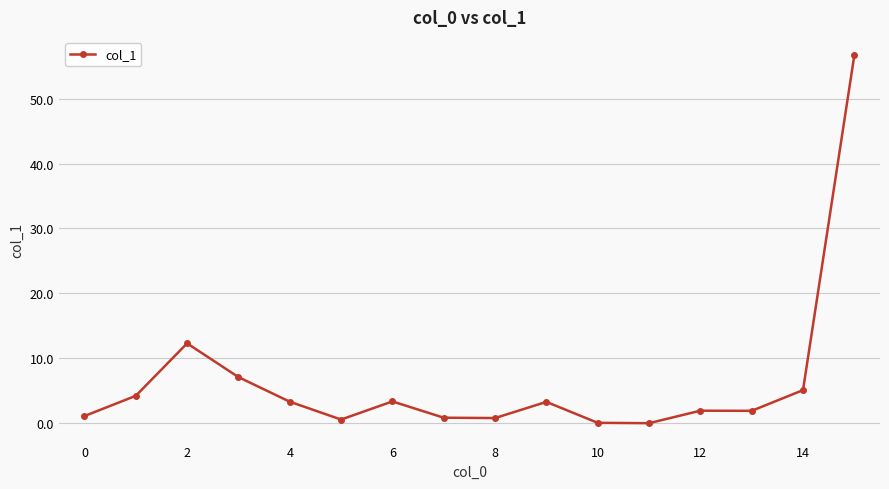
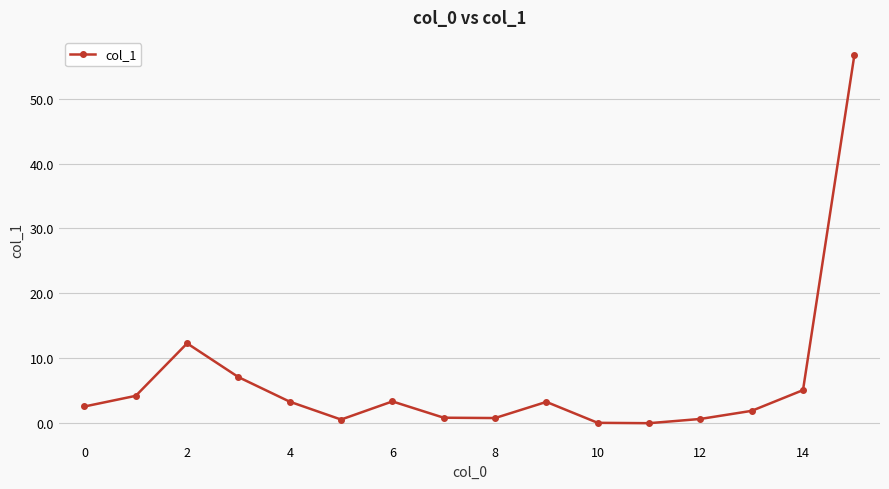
  {
-   "0": 1,
+   "0": 3,
    "2": 12,
    "4": 3,
    "6": 3,
    "8": 1,
    "10": 0,
-   "12": 2,
+   "12": 1,
    "14": 5
  }
